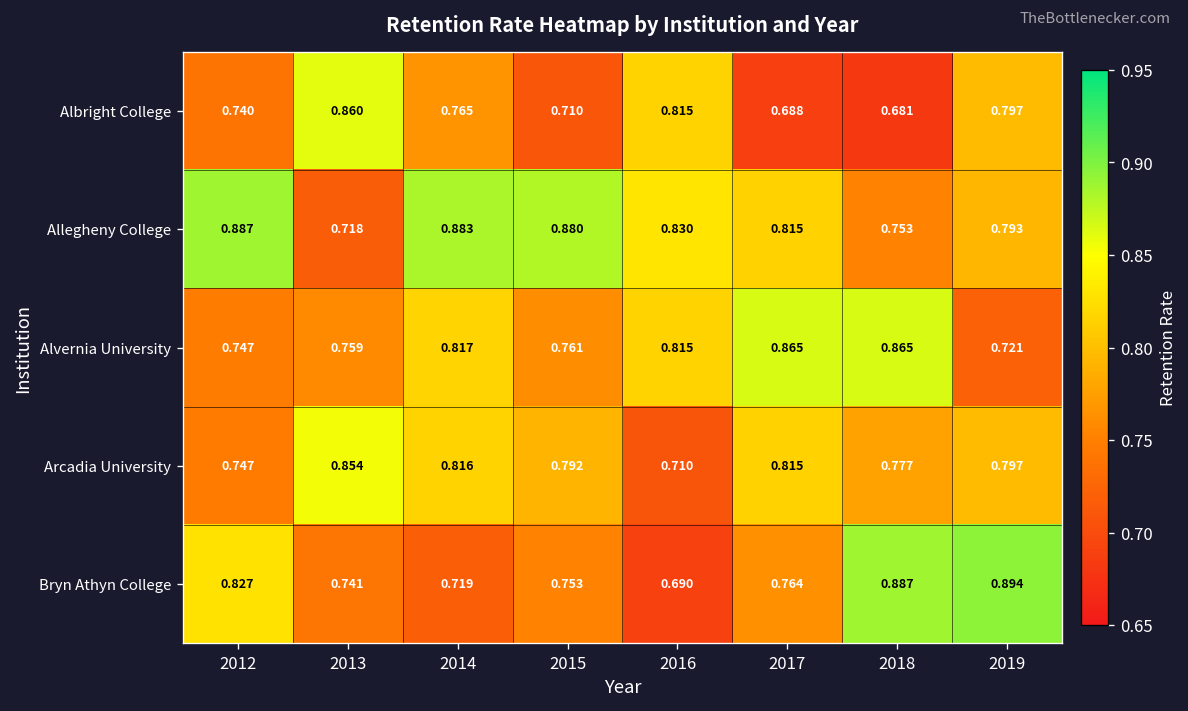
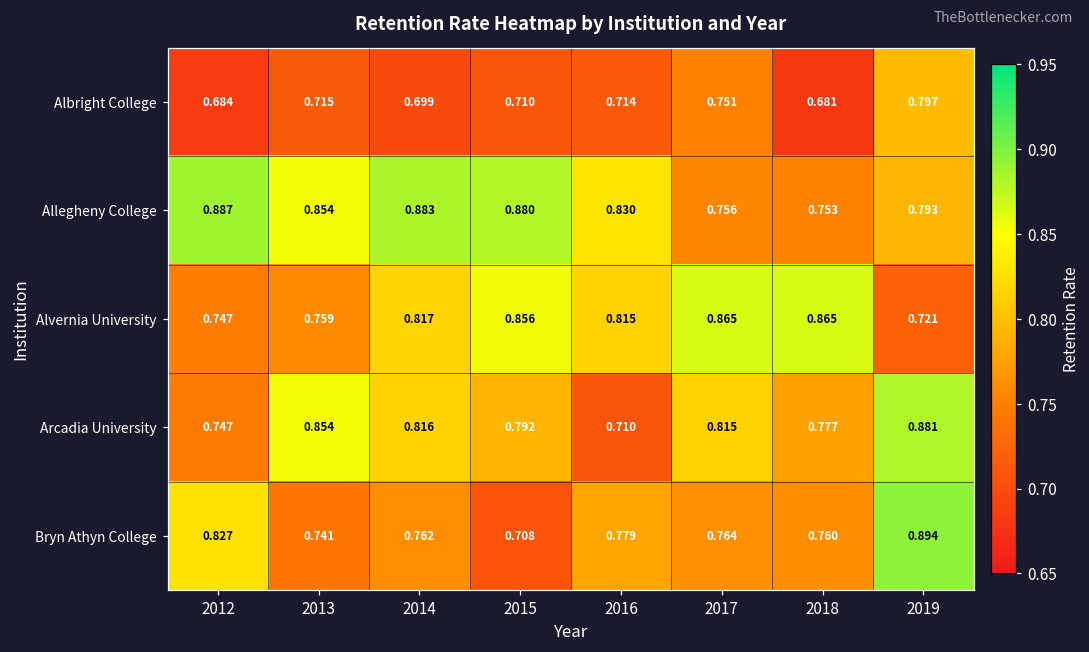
  {
    "Albright College": {
-     "2012": 0.740,
-     "2013": 0.860,
-     "2014": 0.765,
+     "2012": 0.684,
+     "2013": 0.715,
+     "2014": 0.699,
      "2015": 0.710,
-     "2016": 0.815,
-     "2017": 0.688,
+     "2016": 0.714,
+     "2017": 0.751,
      "2018": 0.681,
      "2019": 0.797
    },
    "Allegheny College": {
      "2012": 0.887,
-     "2013": 0.718,
+     "2013": 0.854,
      "2014": 0.883,
      "2015": 0.880,
      "2016": 0.830,
-     "2017": 0.815,
+     "2017": 0.756,
      "2018": 0.753,
      "2019": 0.793
    },
    "Alvernia University": {
      "2012": 0.747,
      "2013": 0.759,
      "2014": 0.817,
-     "2015": 0.761,
+     "2015": 0.856,
      "2016": 0.815,
      "2017": 0.865,
      "2018": 0.865,
      "2019": 0.721
    },
    "Arcadia University": {
      "2012": 0.747,
      "2013": 0.854,
      "2014": 0.816,
      "2015": 0.792,
      "2016": 0.710,
      "2017": 0.815,
      "2018": 0.777,
-     "2019": 0.797
+     "2019": 0.881
    },
    "Bryn Athyn College": {
      "2012": 0.827,
      "2013": 0.741,
-     "2014": 0.719,
-     "2015": 0.753,
-     "2016": 0.690,
+     "2014": 0.762,
+     "2015": 0.708,
+     "2016": 0.779,
      "2017": 0.764,
-     "2018": 0.887,
+     "2018": 0.760,
      "2019": 0.894
    }
  }
